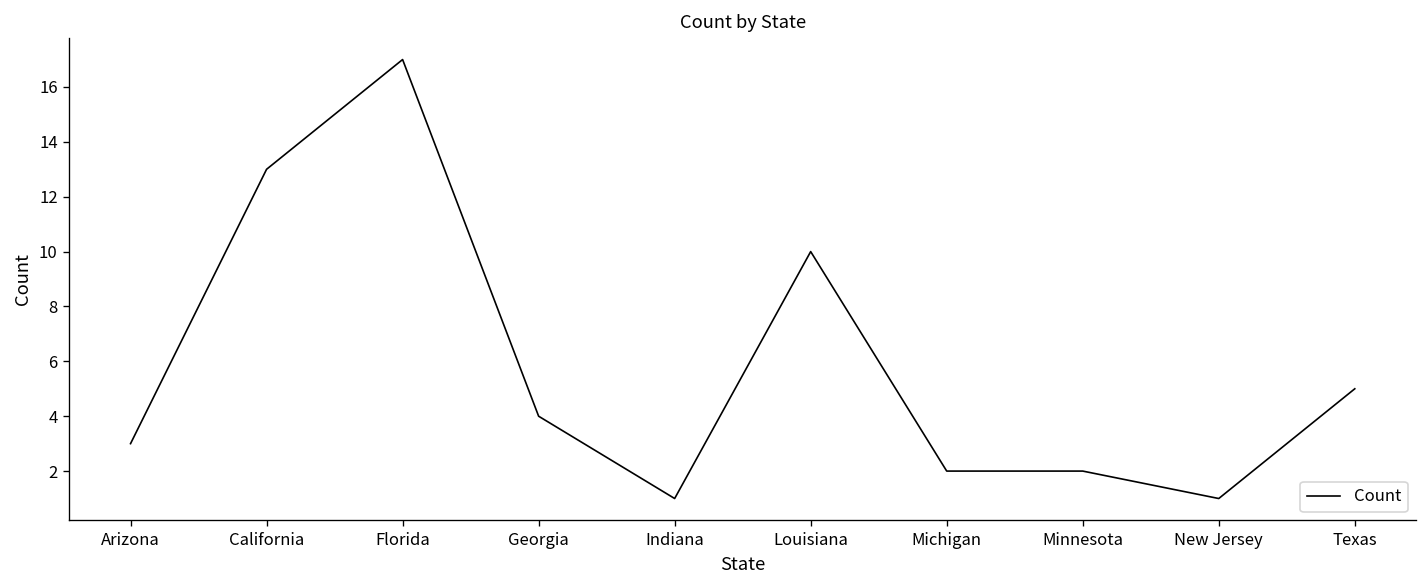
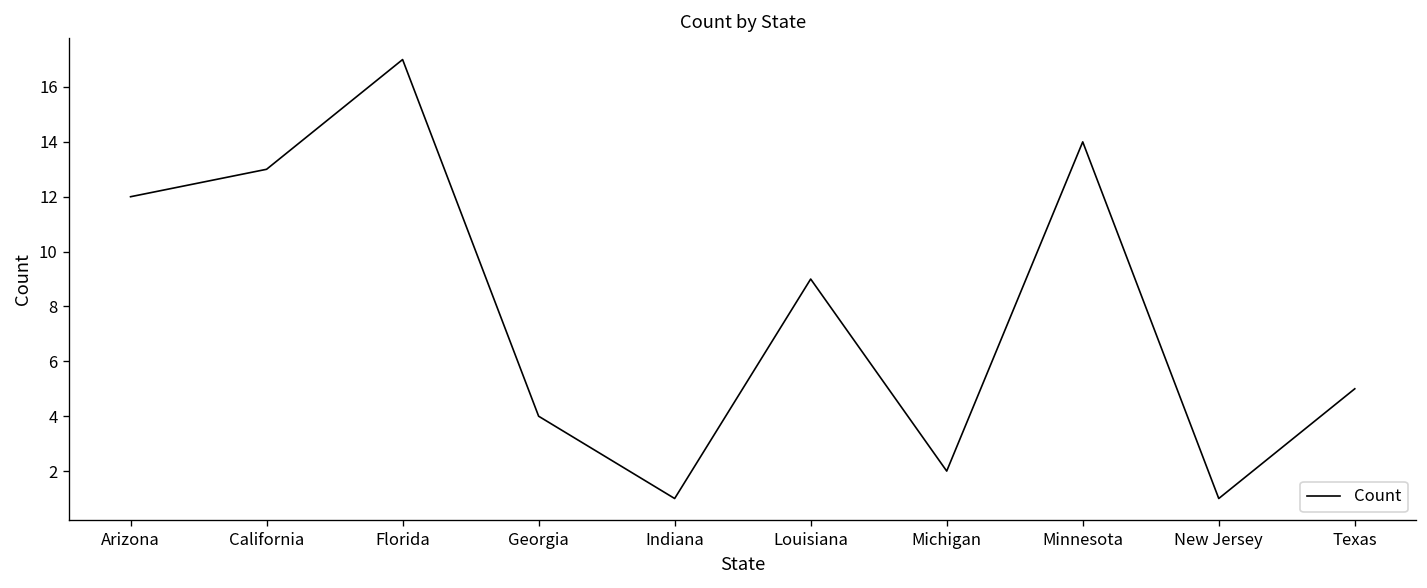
  {
-   "Arizona": 3,
+   "Arizona": 12,
    "California": 13,
    "Florida": 17,
    "Georgia": 4,
    "Indiana": 1,
-   "Louisiana": 10,
+   "Louisiana": 9,
    "Michigan": 2,
-   "Minnesota": 2,
+   "Minnesota": 14,
    "New Jersey": 1,
    "Texas": 5
  }
